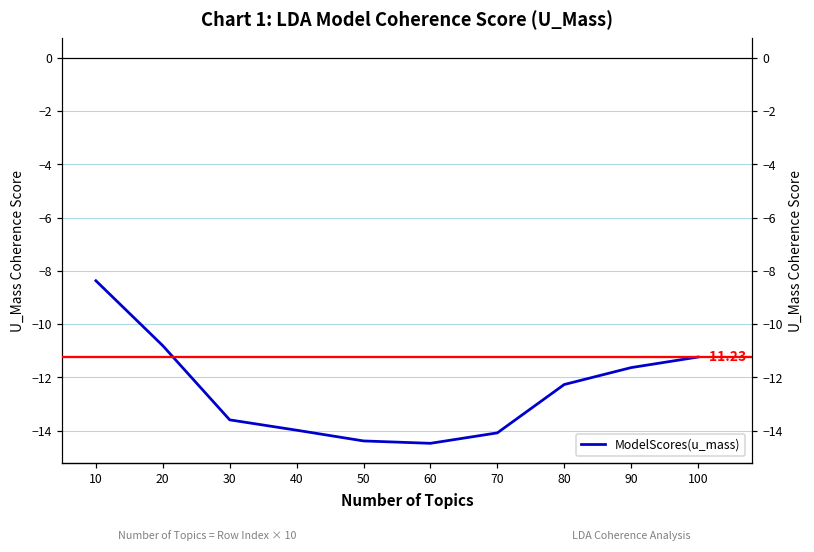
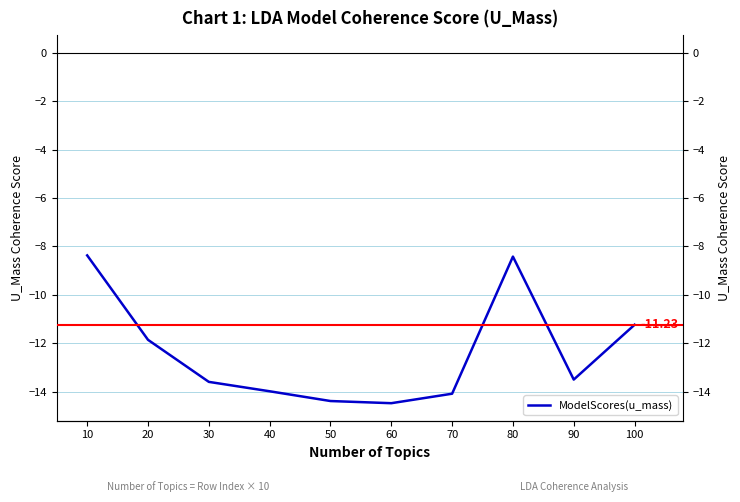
  {
    "10": -8.4,
-   "20": -10.8,
+   "20": -11.9,
    "30": -13.6,
    "40": -14.0,
    "50": -14.4,
    "60": -14.5,
    "70": -14.1,
-   "80": -12.3,
-   "90": -11.6
+   "80": -8.4,
+   "90": -13.5
  }
